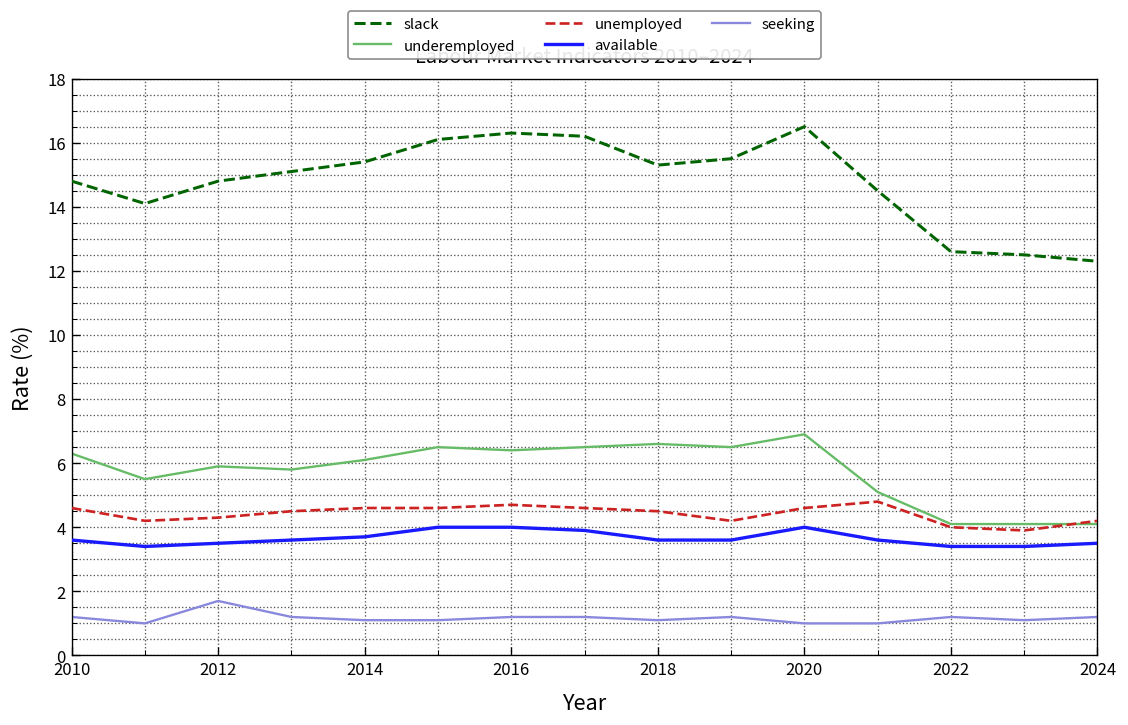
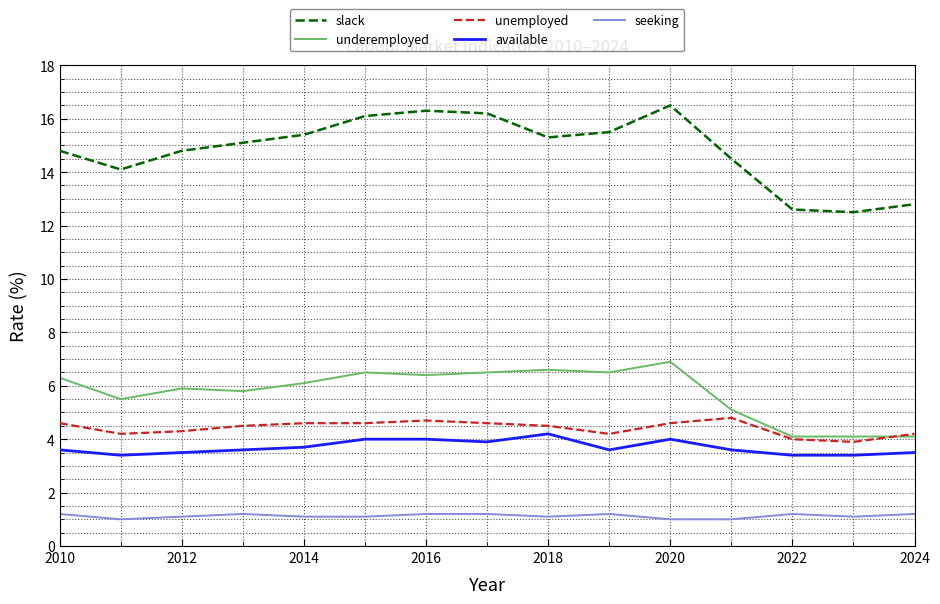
  {
    "slack": {
      "2010": 14.8,
      "2012": 14.8,
      "2014": 15.4,
      "2016": 16.3,
      "2018": 15.3,
      "2020": 16.5,
      "2022": 12.6,
-     "2024": 12.3
+     "2024": 12.8
    },
    "underemployed": {
      "2010": 6.3,
      "2012": 5.9,
      "2014": 6.1,
      "2016": 6.4,
      "2018": 6.6,
      "2020": 6.9,
      "2022": 4.1,
      "2024": 4.1
    },
    "unemployed": {
      "2010": 4.6,
      "2012": 4.3,
      "2014": 4.6,
      "2016": 4.7,
      "2018": 4.5,
      "2020": 4.6,
      "2022": 4.0,
      "2024": 4.2
    },
    "available": {
      "2010": 3.6,
      "2012": 3.5,
      "2014": 3.7,
      "2016": 4.0,
-     "2018": 3.6,
+     "2018": 4.2,
      "2020": 4.0,
      "2022": 3.4,
      "2024": 3.5
    },
    "seeking": {
      "2010": 1.2,
-     "2012": 1.7,
+     "2012": 1.1,
      "2014": 1.1,
      "2016": 1.2,
      "2018": 1.1,
      "2020": 1.0,
      "2022": 1.2,
      "2024": 1.2
    }
  }
